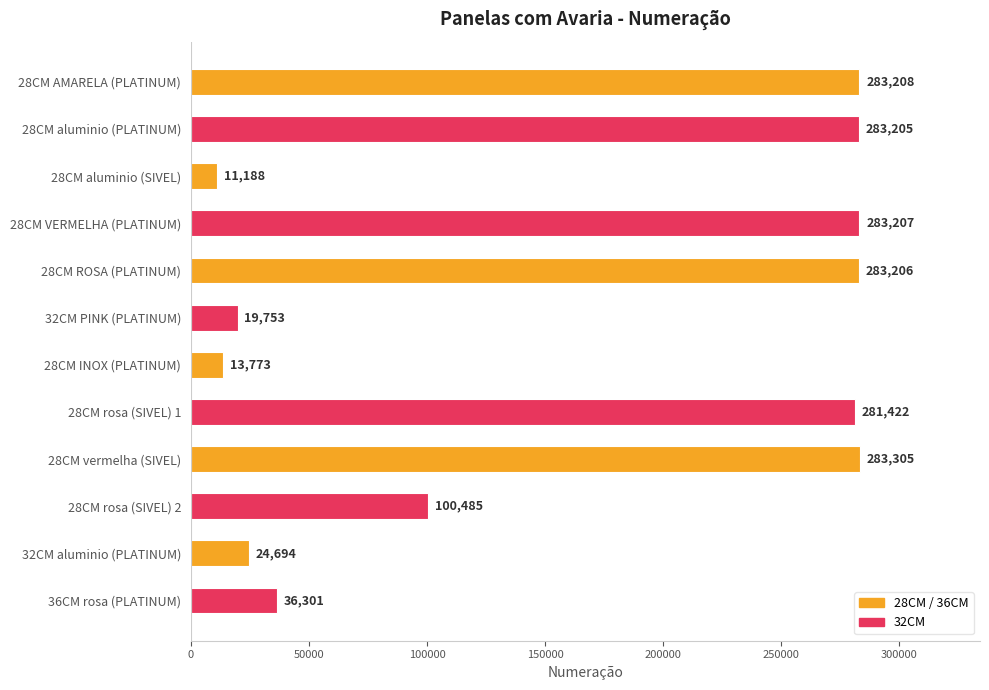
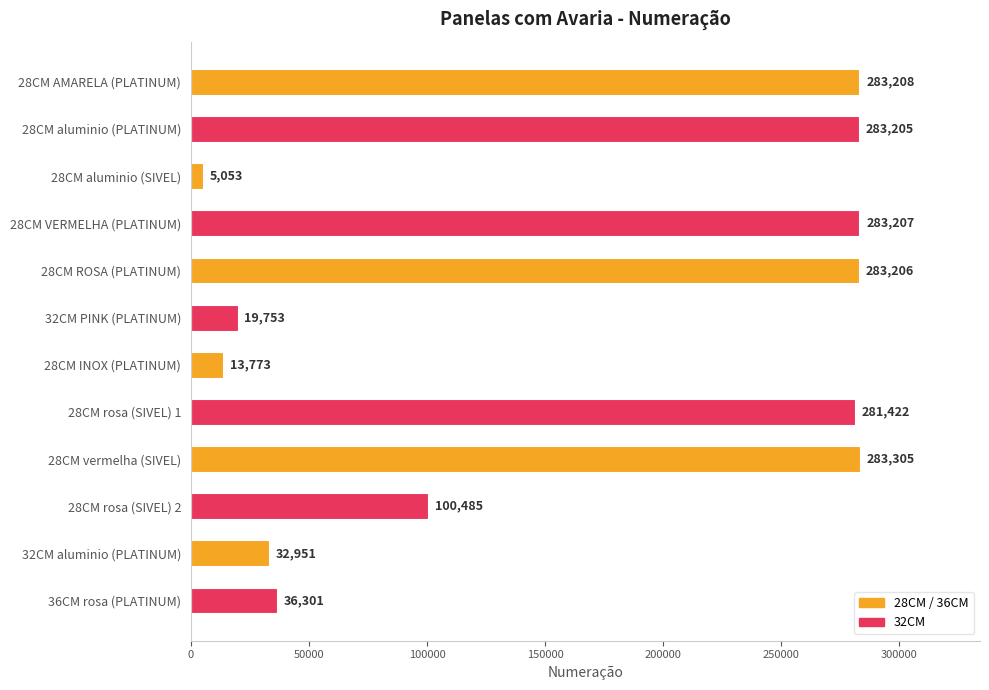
  {
    "28CM AMARELA (PLATINUM)": "283,208",
    "28CM aluminio (PLATINUM)": "283,205",
-   "28CM aluminio (SIVEL)": "11,188",
+   "28CM aluminio (SIVEL)": "5,053",
    "28CM VERMELHA (PLATINUM)": "283,207",
    "28CM ROSA (PLATINUM)": "283,206",
    "32CM PINK (PLATINUM)": "19,753",
    "28CM INOX (PLATINUM)": "13,773",
    "28CM rosa (SIVEL) 1": "281,422",
    "28CM vermelha (SIVEL)": "283,305",
    "28CM rosa (SIVEL) 2": "100,485",
-   "32CM aluminio (PLATINUM)": "24,694",
+   "32CM aluminio (PLATINUM)": "32,951",
    "36CM rosa (PLATINUM)": "36,301"
  }
